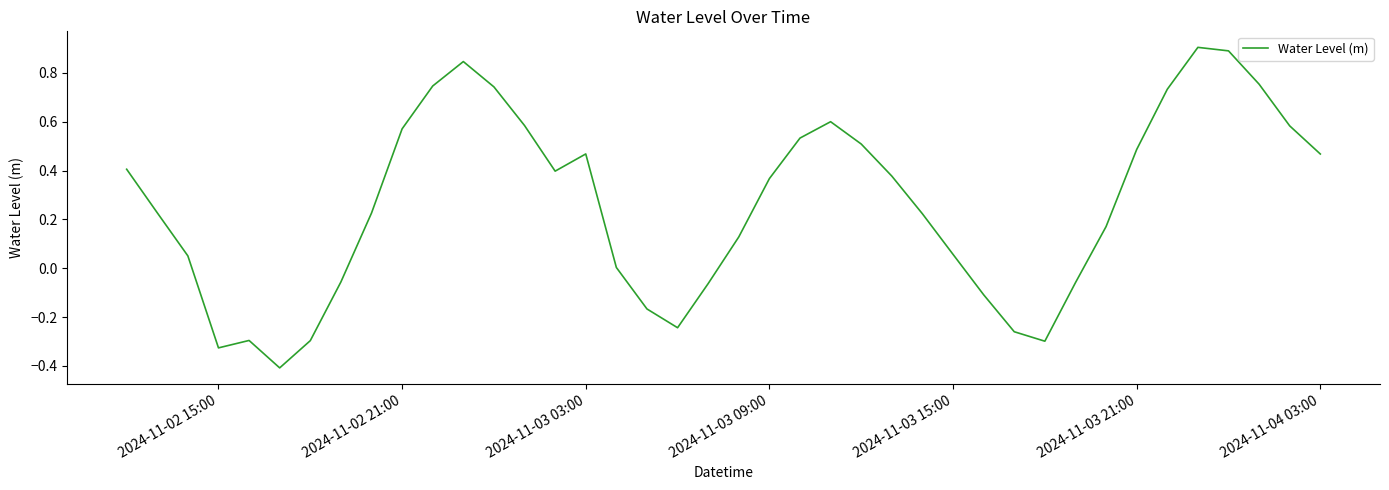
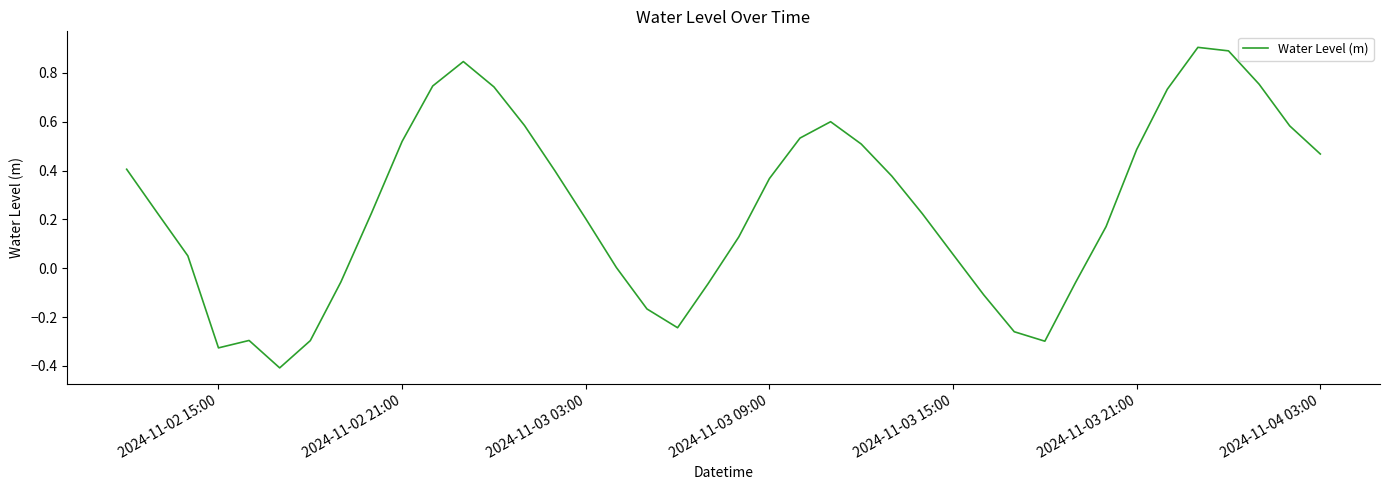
  {
    "2024-11-02 15:00": -0.33,
-   "2024-11-02 21:00": 0.57,
-   "2024-11-03 03:00": 0.47,
+   "2024-11-02 21:00": 0.52,
+   "2024-11-03 03:00": 0.20,
    "2024-11-03 09:00": 0.37,
    "2024-11-03 15:00": 0.06,
    "2024-11-03 21:00": 0.49,
    "2024-11-04 03:00": 0.47
  }
